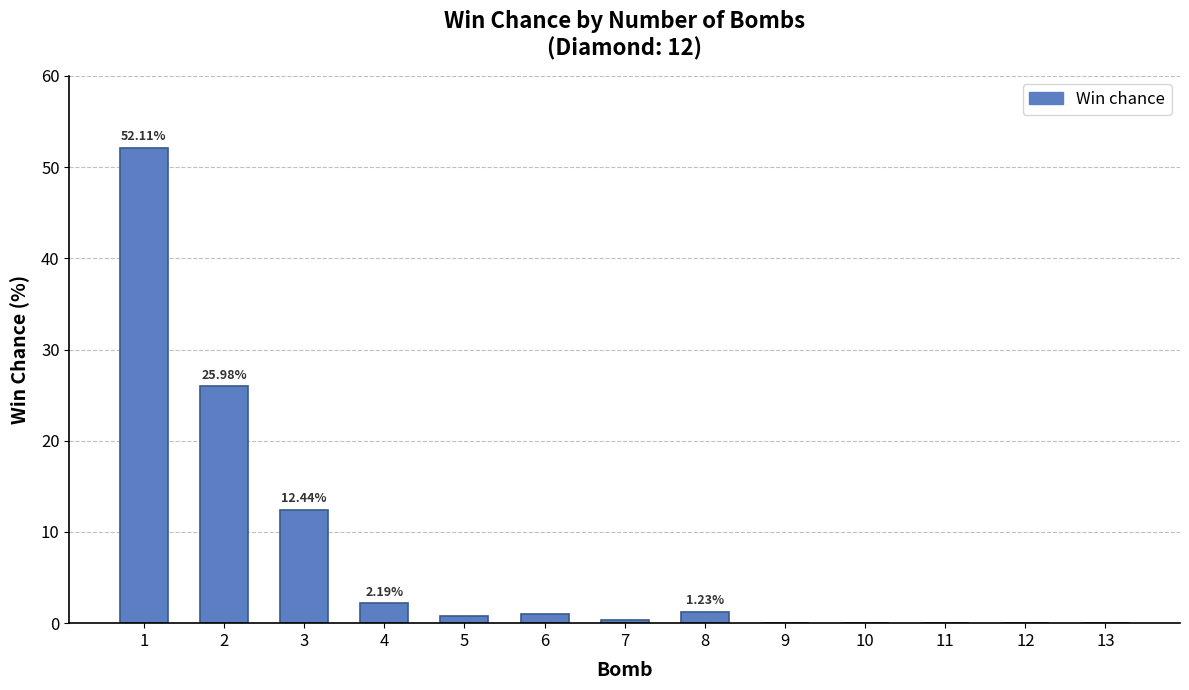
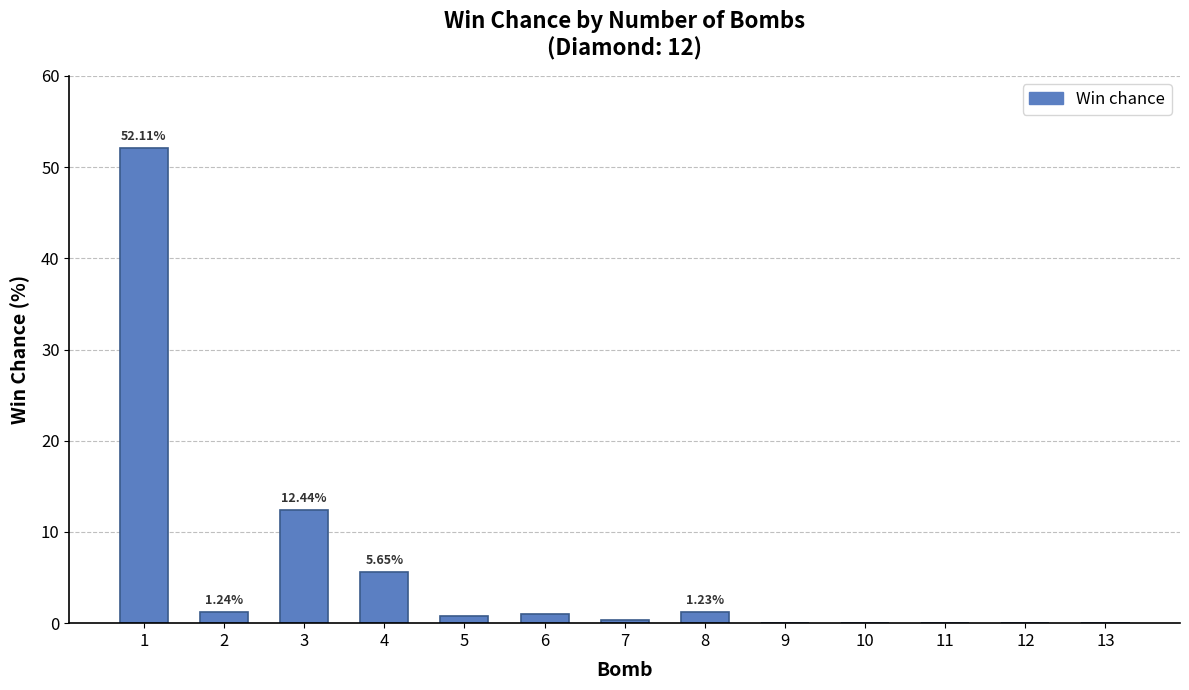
  {
    "1": "52.11%",
-   "2": "25.98%",
+   "2": "1.24%",
    "3": "12.44%",
-   "4": "2.19%",
+   "4": "5.65%",
    "8": "1.23%"
  }
